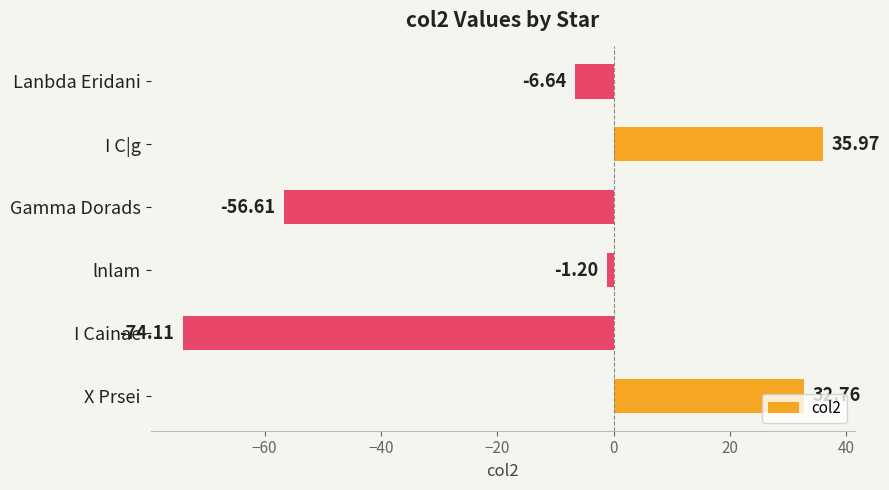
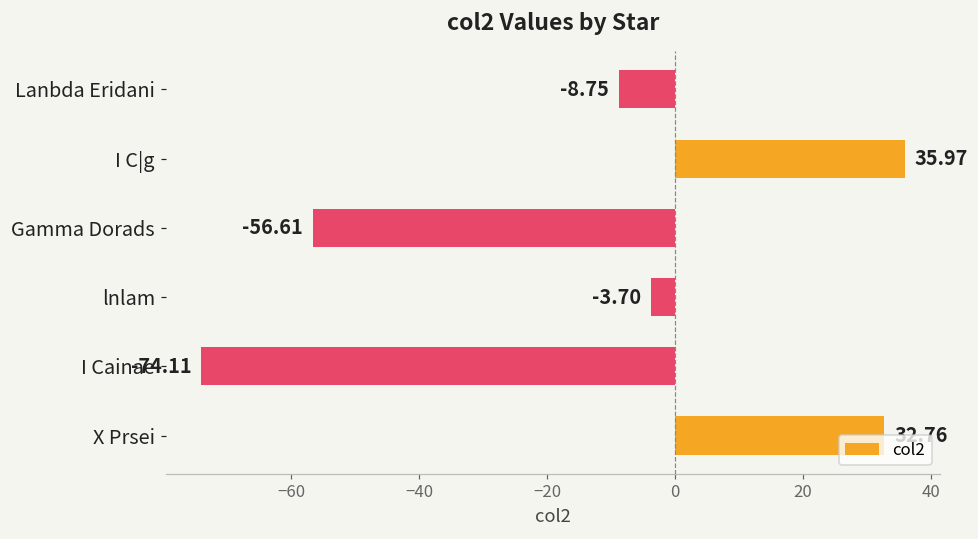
  {
-   "Lanbda Eridani": -6.64,
+   "Lanbda Eridani": -8.75,
    "I C|g": 35.97,
    "Gamma Dorads": -56.61,
-   "lnlam": -1.20,
+   "lnlam": -3.70,
    "I Cainae": -74.11
  }
